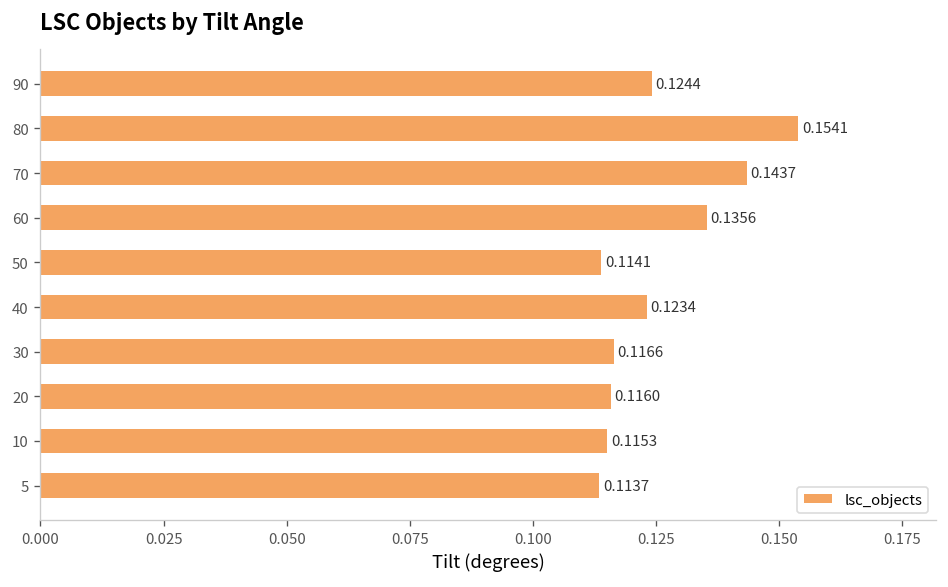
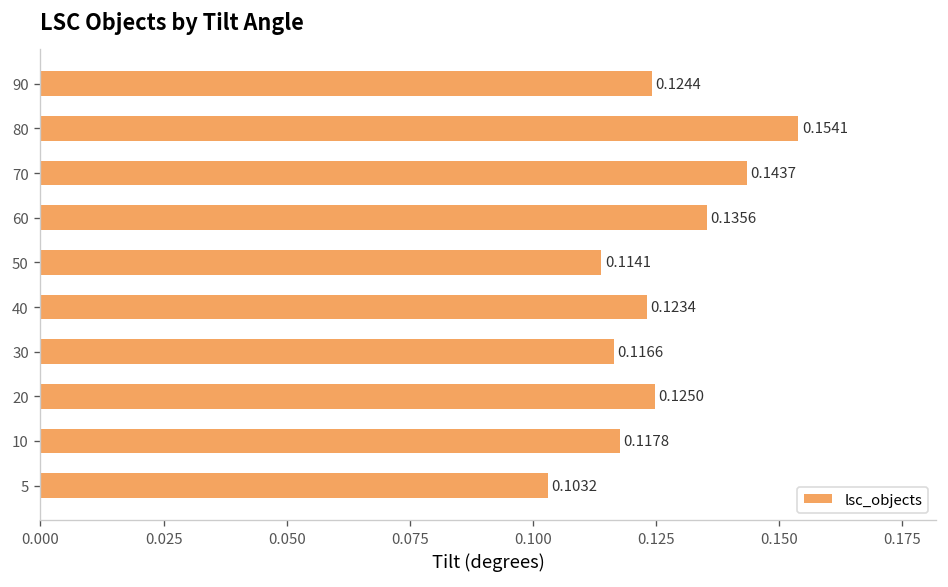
  {
    "90": 0.1244,
    "80": 0.1541,
    "70": 0.1437,
    "60": 0.1356,
    "50": 0.1141,
    "40": 0.1234,
    "30": 0.1166,
-   "20": 0.1160,
-   "10": 0.1153,
-   "5": 0.1137
+   "20": 0.1250,
+   "10": 0.1178,
+   "5": 0.1032
  }
